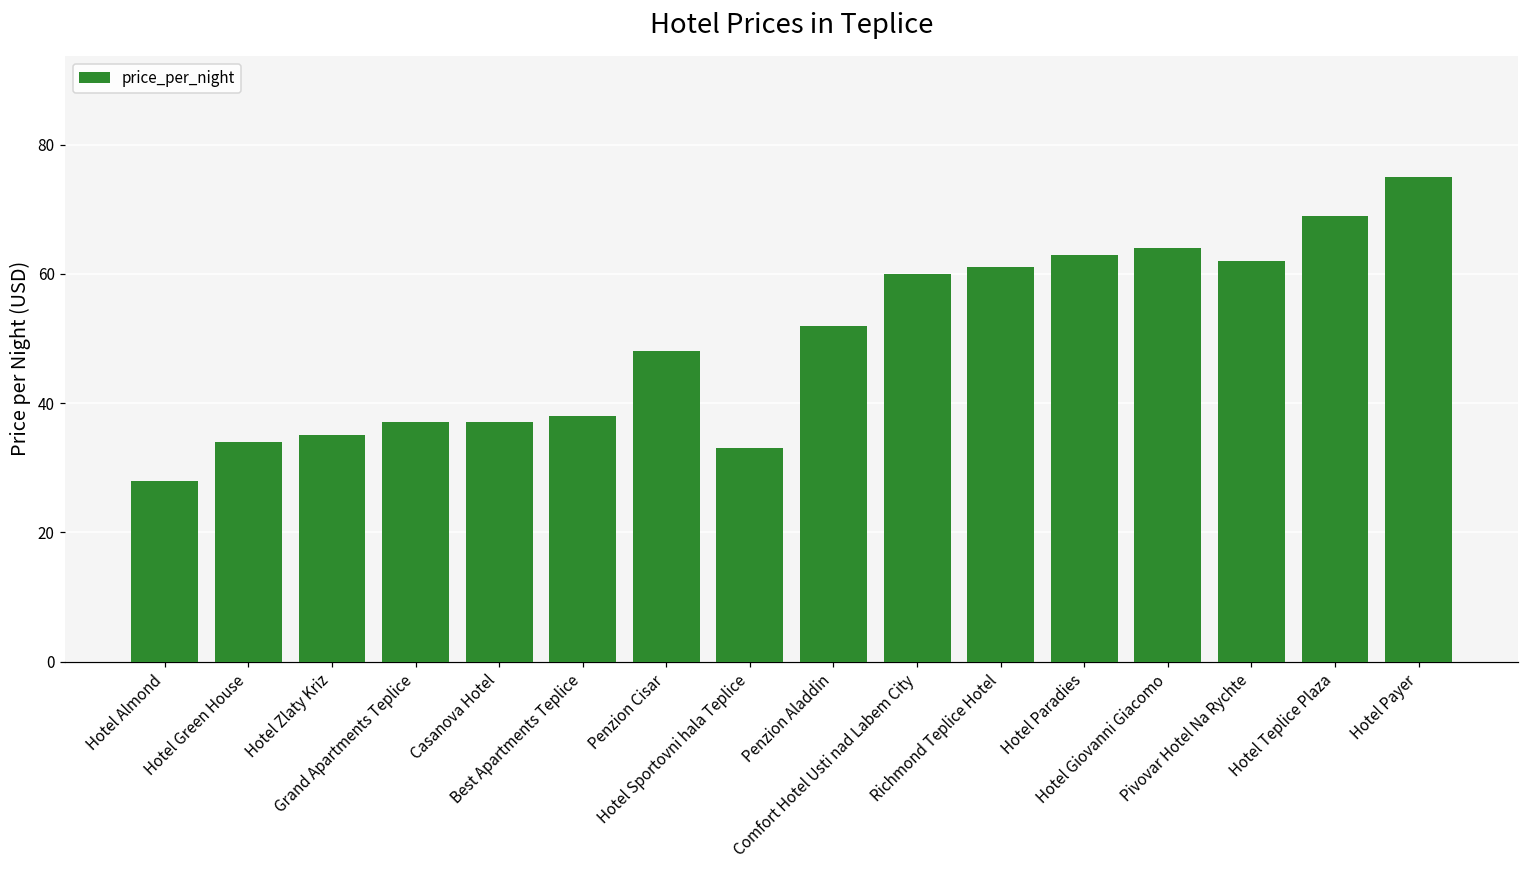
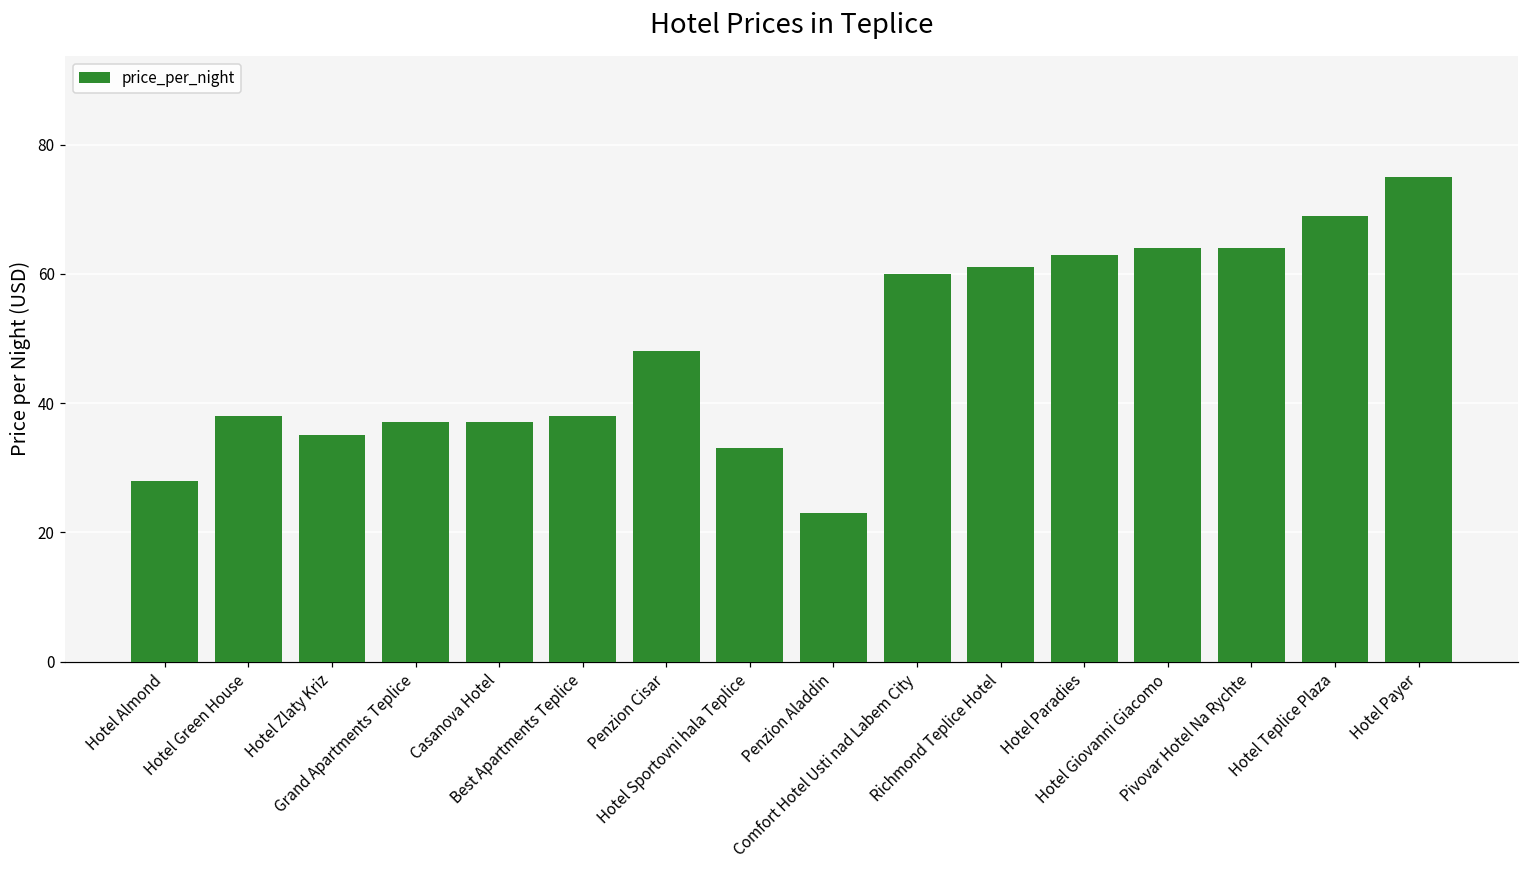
  {
    "Hotel Almond": 28,
-   "Hotel Green House": 34,
+   "Hotel Green House": 38,
    "Hotel Zlaty Kriz": 35,
    "Grand Apartments Teplice": 37,
    "Casanova Hotel": 37,
    "Best Apartments Teplice": 38,
    "Penzion Cisar": 48,
    "Hotel Sportovni hala Teplice": 33,
-   "Penzion Aladdin": 52,
+   "Penzion Aladdin": 23,
    "Comfort Hotel Usti nad Labem City": 60,
    "Richmond Teplice Hotel": 61,
    "Hotel Paradies": 63,
    "Hotel Giovanni Giacomo": 64,
-   "Pivovar Hotel Na Rychte": 62,
+   "Pivovar Hotel Na Rychte": 64,
    "Hotel Teplice Plaza": 69,
    "Hotel Payer": 75
  }
